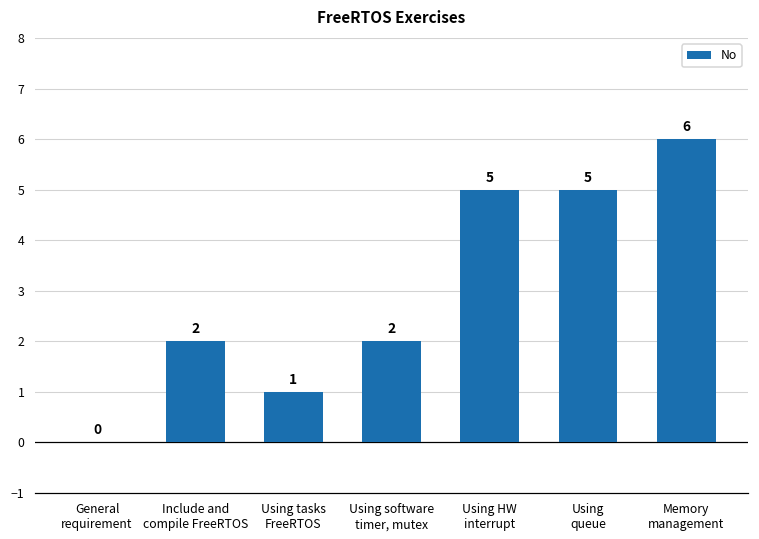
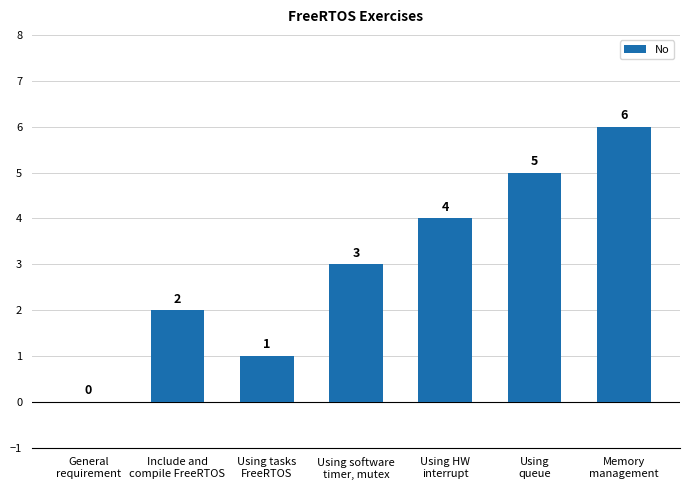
  {
    "General requirement": 0,
    "Include and compile FreeRTOS": 2,
    "Using tasks FreeRTOS": 1,
-   "Using software timer, mutex": 2,
-   "Using HW interrupt": 5,
+   "Using software timer, mutex": 3,
+   "Using HW interrupt": 4,
    "Using queue": 5,
    "Memory management": 6
  }
